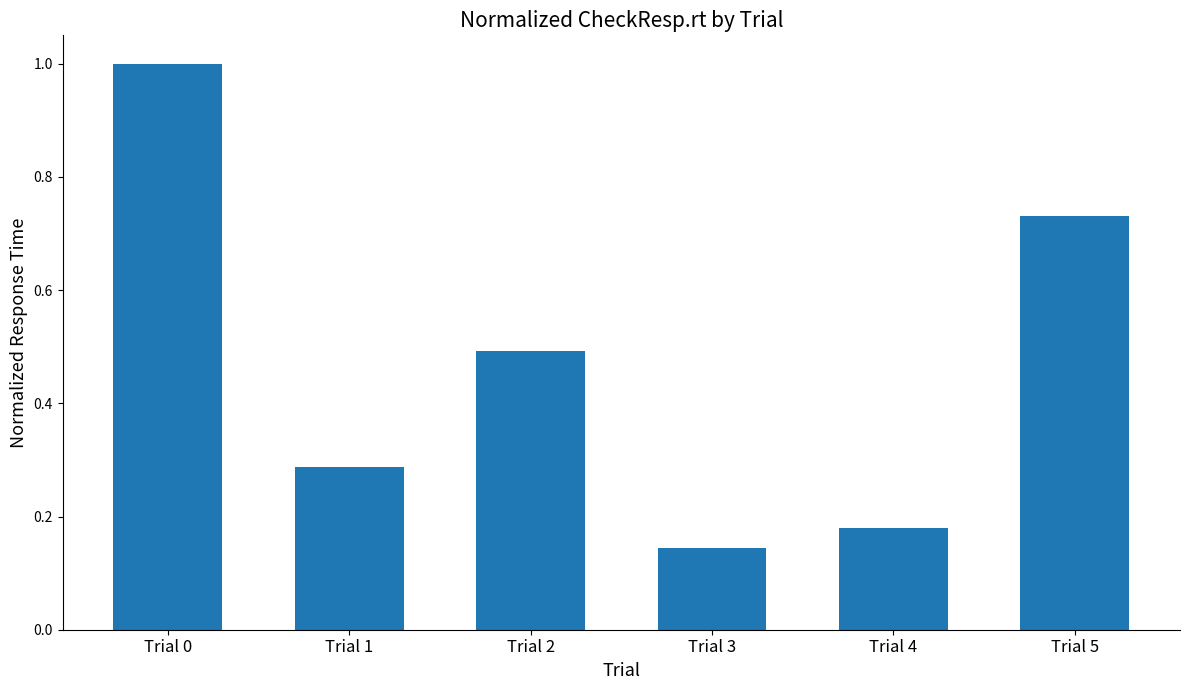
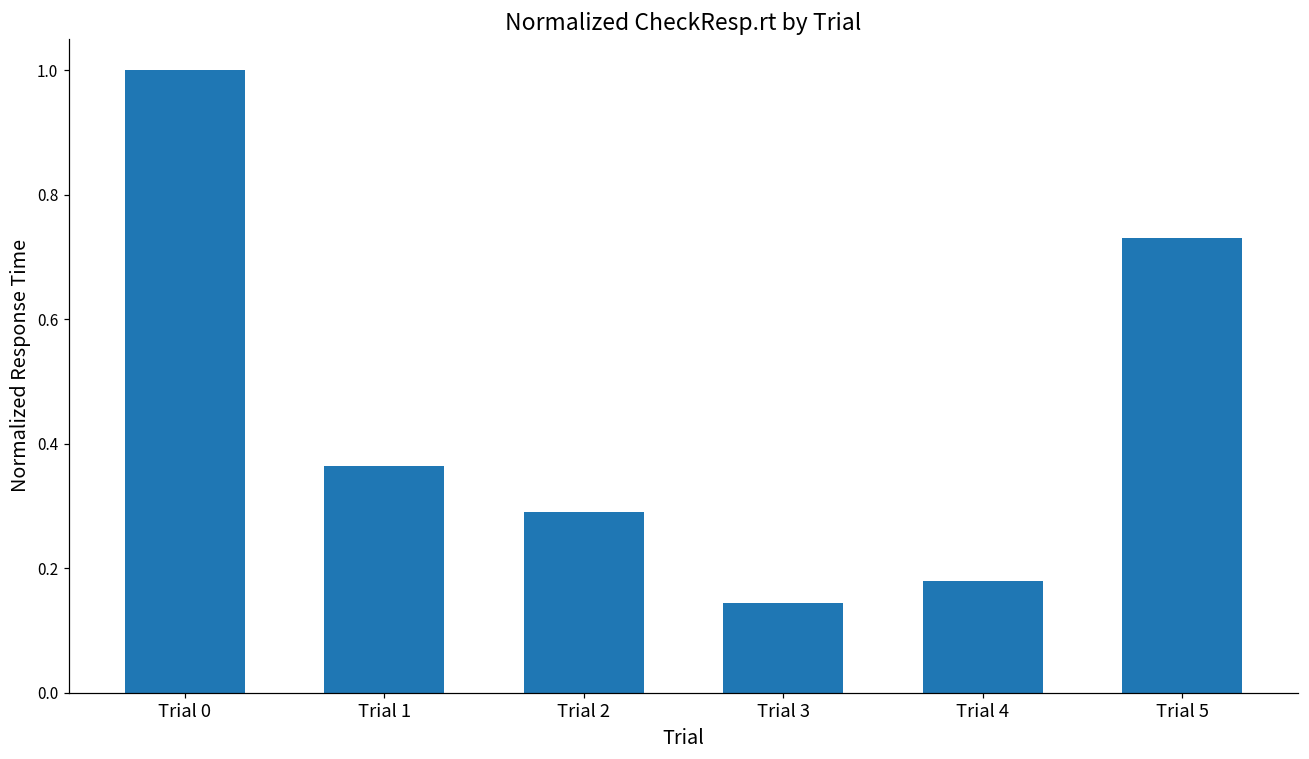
  {
    "Trial 0": 1.00,
-   "Trial 1": 0.29,
-   "Trial 2": 0.49,
+   "Trial 1": 0.36,
+   "Trial 2": 0.29,
    "Trial 3": 0.14,
    "Trial 4": 0.18,
    "Trial 5": 0.73
  }
